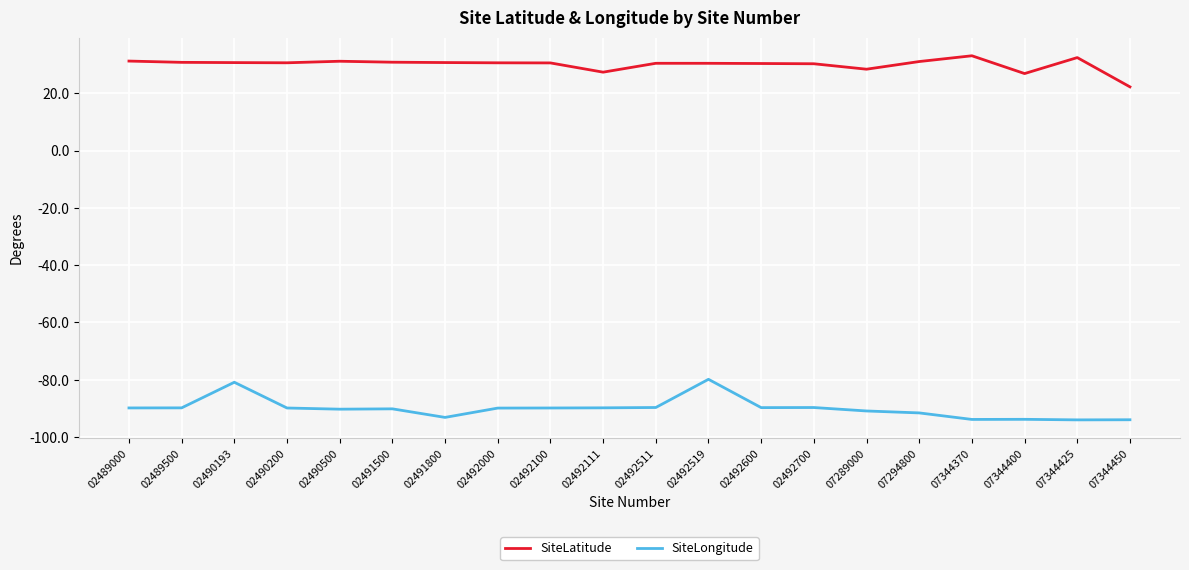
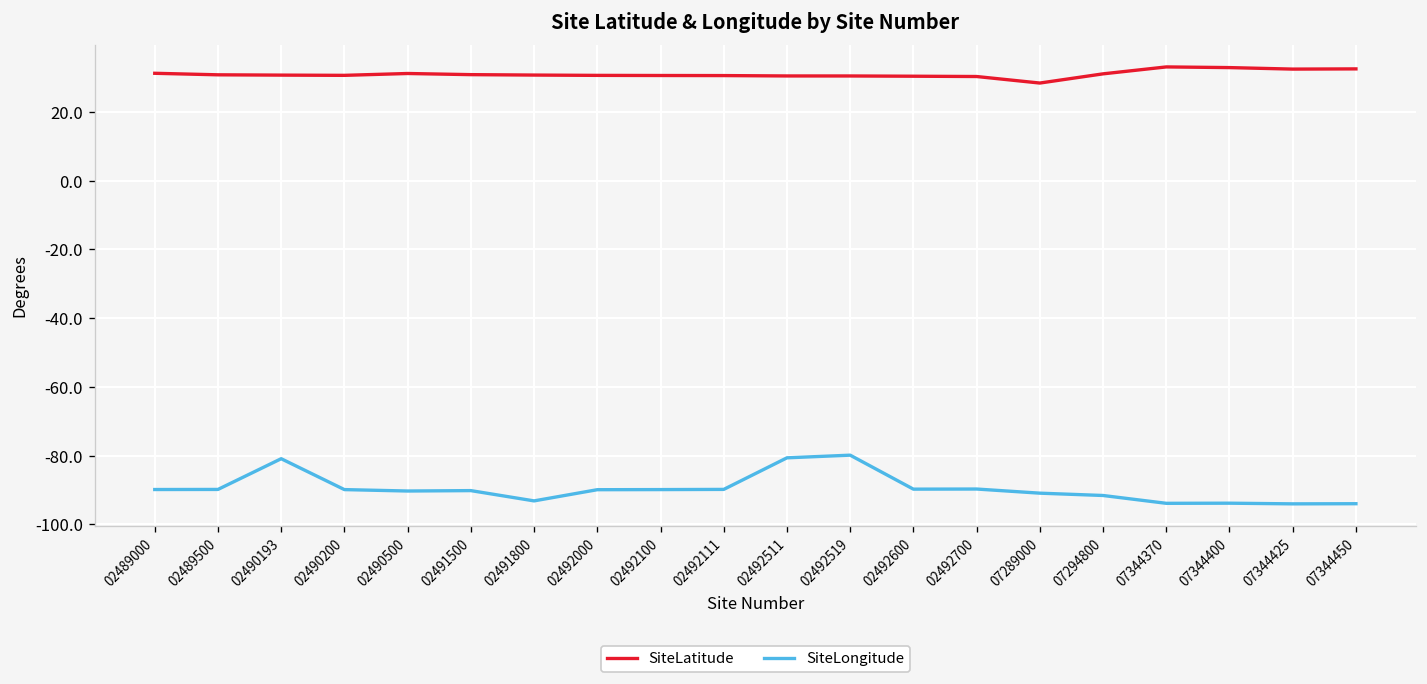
  {
    "SiteLatitude": {
      "02489000": 31,
      "02489500": 31,
      "02490193": 31,
      "02490200": 31,
      "02490500": 31,
      "02491500": 31,
      "02491800": 31,
      "02492000": 31,
      "02492100": 31,
-     "02492111": 27,
+     "02492111": 31,
      "02492511": 30,
      "02492519": 30,
      "02492600": 30,
      "02492700": 30,
      "07289000": 28,
      "07294800": 31,
      "07344370": 33,
-     "07344400": 27,
+     "07344400": 33,
      "07344425": 32,
-     "07344450": 22
+     "07344450": 33
    },
    "SiteLongitude": {
      "02489000": -90,
      "02489500": -90,
      "02490193": -81,
      "02490200": -90,
      "02490500": -90,
      "02491500": -90,
      "02491800": -93,
      "02492000": -90,
      "02492100": -90,
      "02492111": -90,
-     "02492511": -90,
+     "02492511": -81,
      "02492519": -80,
      "02492600": -90,
      "02492700": -90,
      "07289000": -91,
      "07294800": -92,
      "07344370": -94,
      "07344400": -94,
      "07344425": -94,
      "07344450": -94
    }
  }
